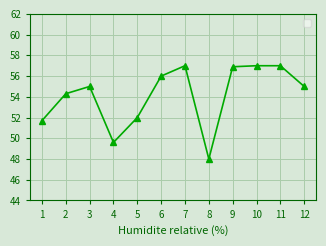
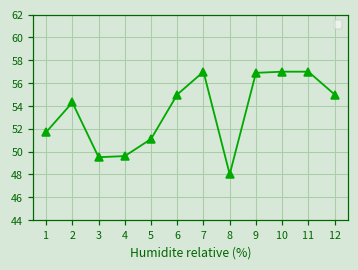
  {
    "1": 51.7,
    "2": 54.3,
-   "3": 55.0,
+   "3": 49.5,
    "4": 49.6,
-   "5": 52.0,
-   "6": 56,
+   "5": 51.1,
+   "6": 55,
    "7": 57.0,
    "8": 48.0,
    "9": 56.9,
    "10": 57.0,
    "11": 57.0,
    "12": 55.0
  }
